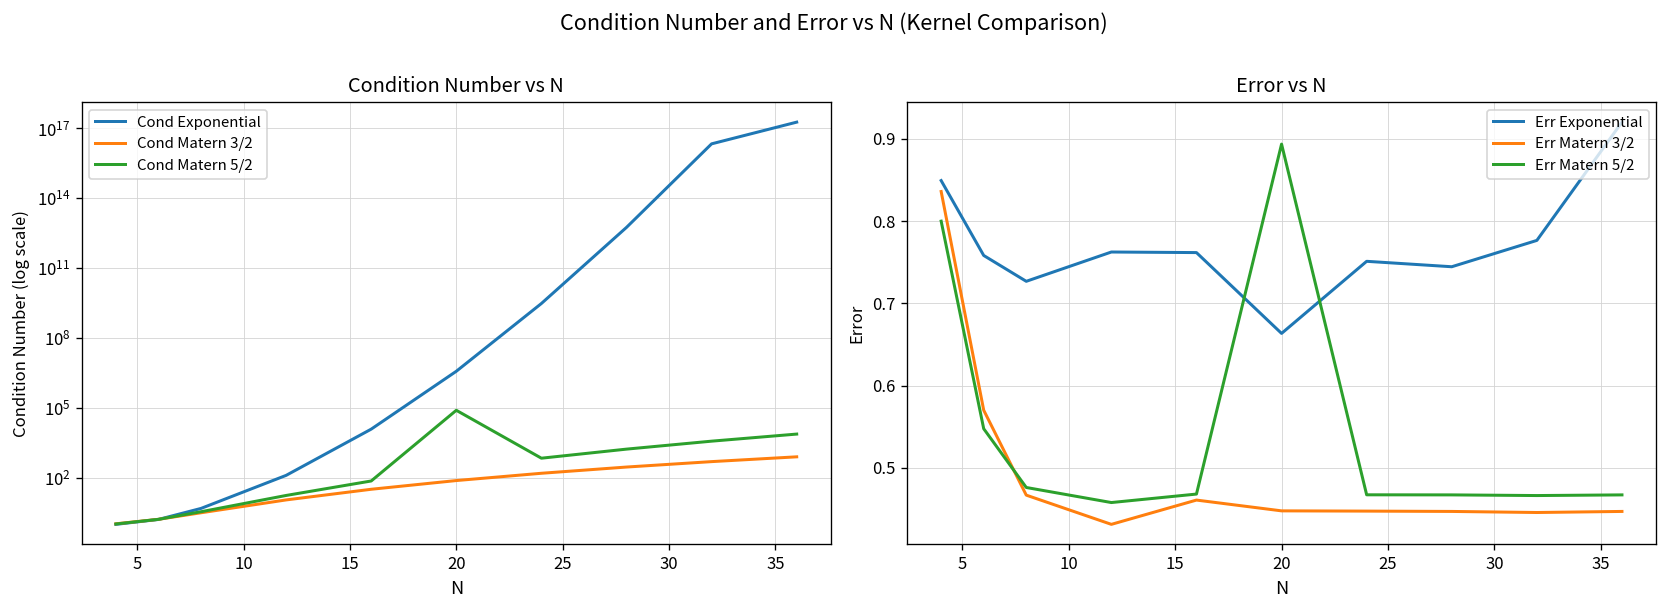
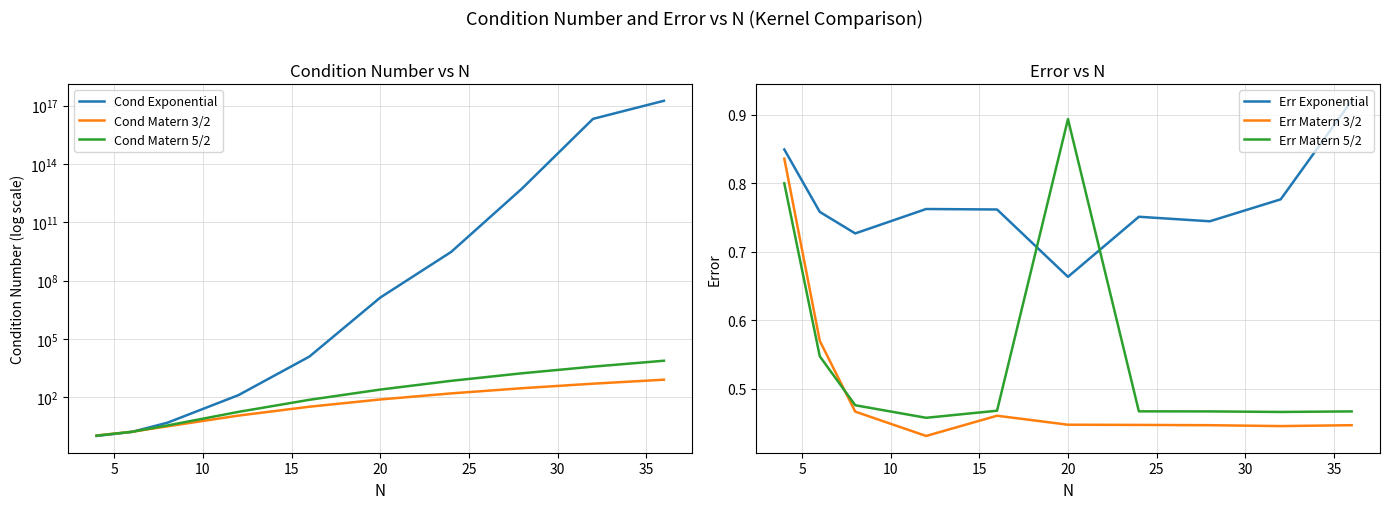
  {
    "Condition Number vs N": {
      "Cond Exponential": {
-       "20": 4000000
+       "20": 10000000
      },
      "Cond Matern 3/2": {
        "20": 80
      },
      "Cond Matern 5/2": {
-       "20": 80000
+       "20": 200
      }
    },
    "Error vs N": {
      "Err Exponential": {
        "20": 0.66
      },
      "Err Matern 3/2": {
        "20": 0.45
      },
      "Err Matern 5/2": {
        "20": 0.89
      }
    }
  }
